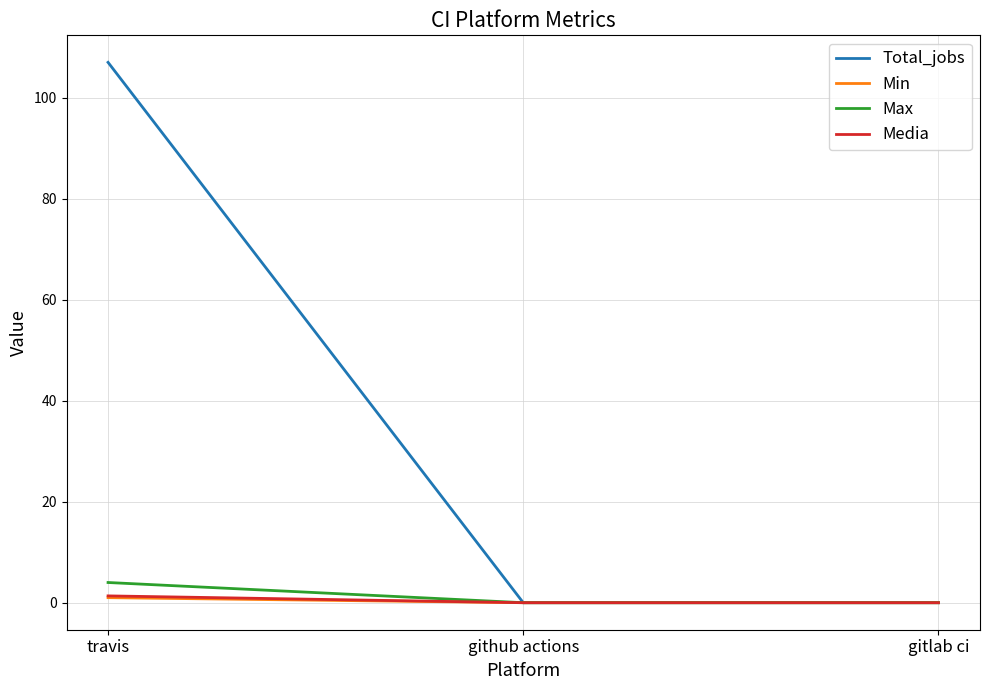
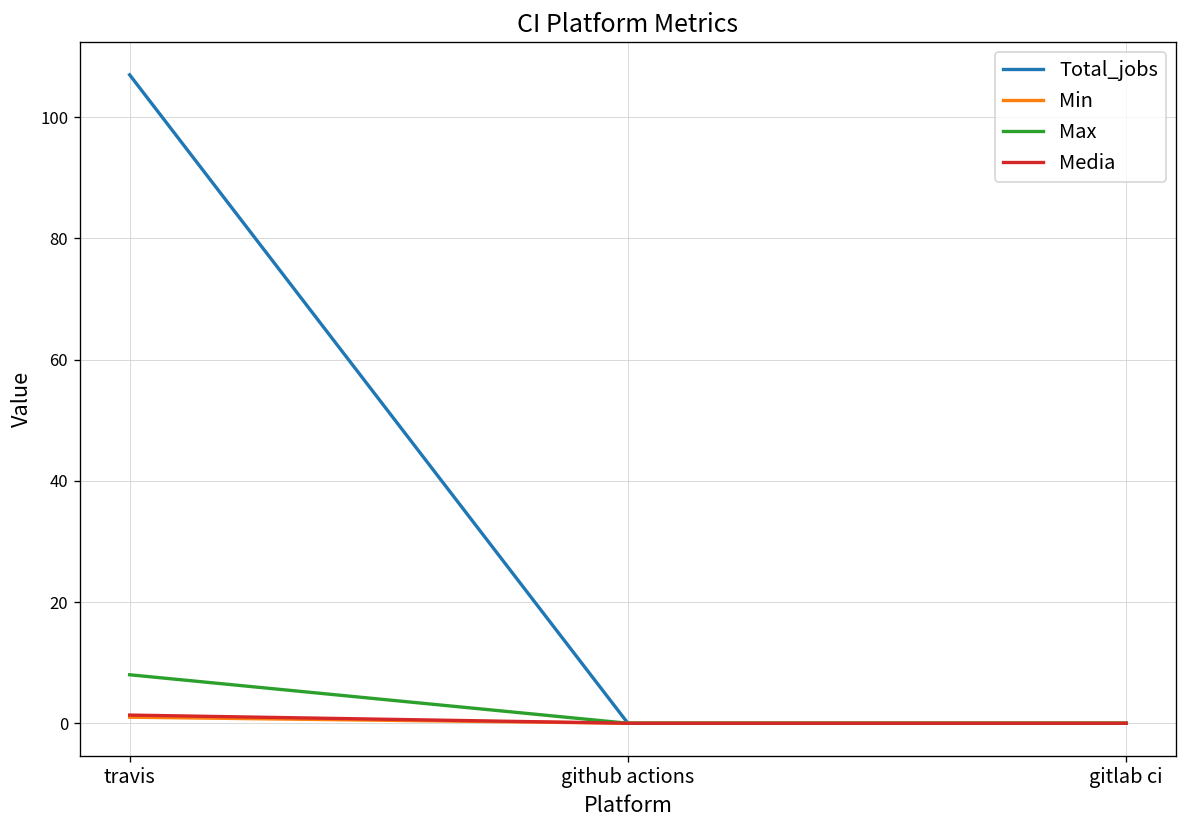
  {
    "Total_jobs": {
      "travis": 107
    },
    "Max": {
-     "travis": 4
+     "travis": 8
    }
  }
